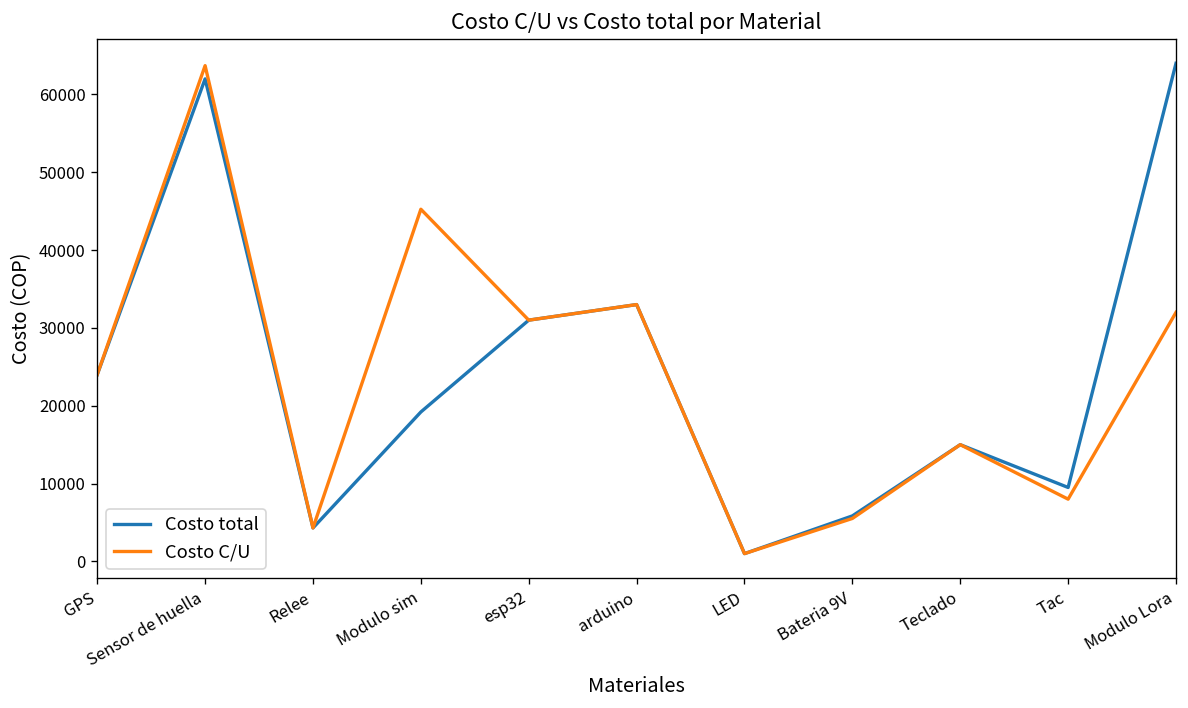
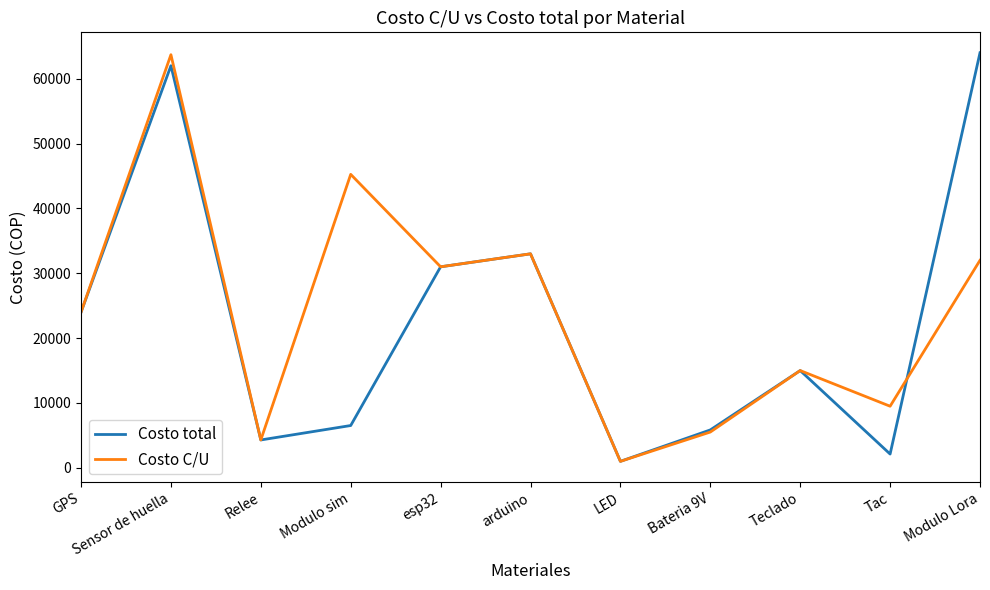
  {
    "Costo total": {
      "Sensor de huella": 62000,
-     "Modulo sim": 19000,
-     "Tac": 10000,
+     "Modulo sim": 7000,
+     "Tac": 2000,
      "Modulo Lora": 64000
    },
    "Costo C/U": {
      "Sensor de huella": 64000,
      "Modulo sim": 45000,
-     "Tac": 8000,
+     "Tac": 10000,
      "Modulo Lora": 32000
    }
  }
